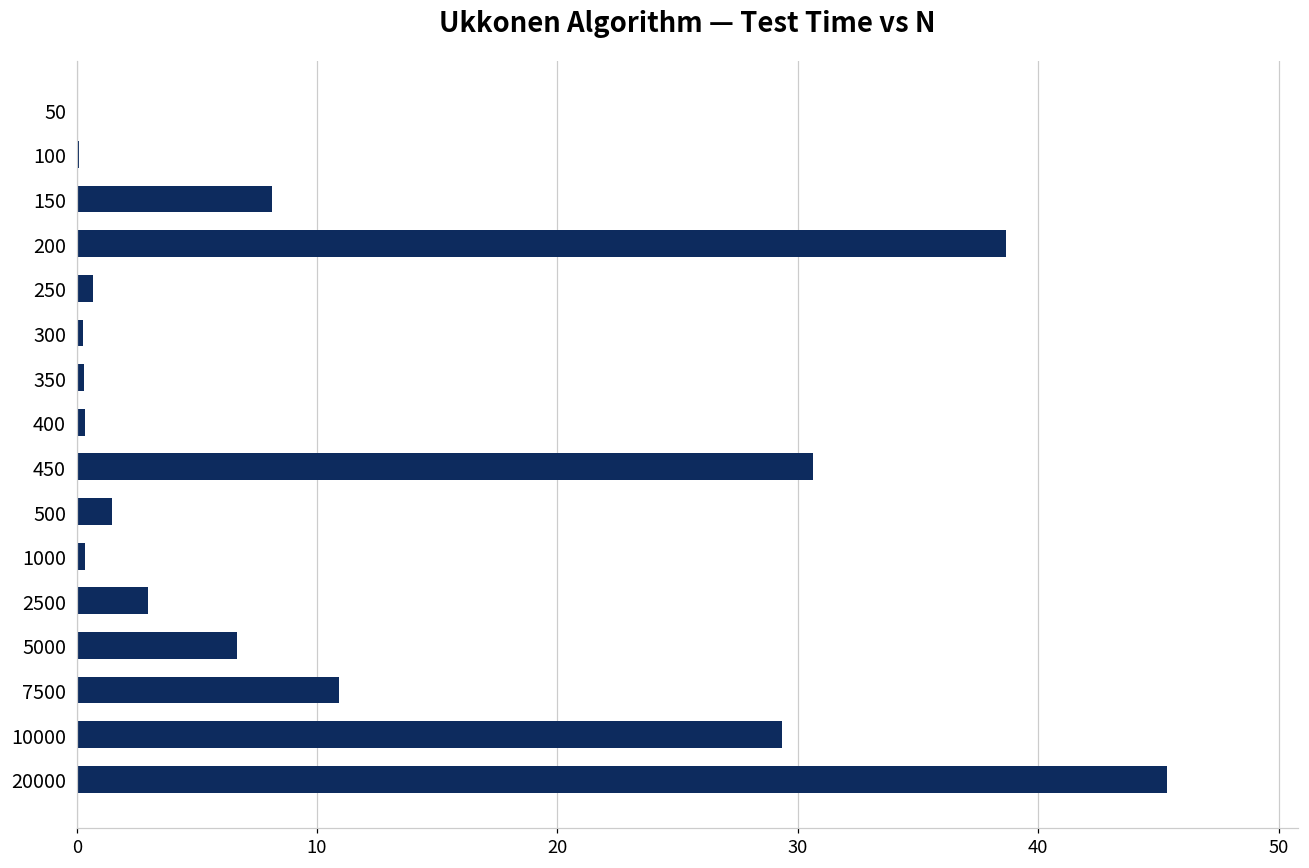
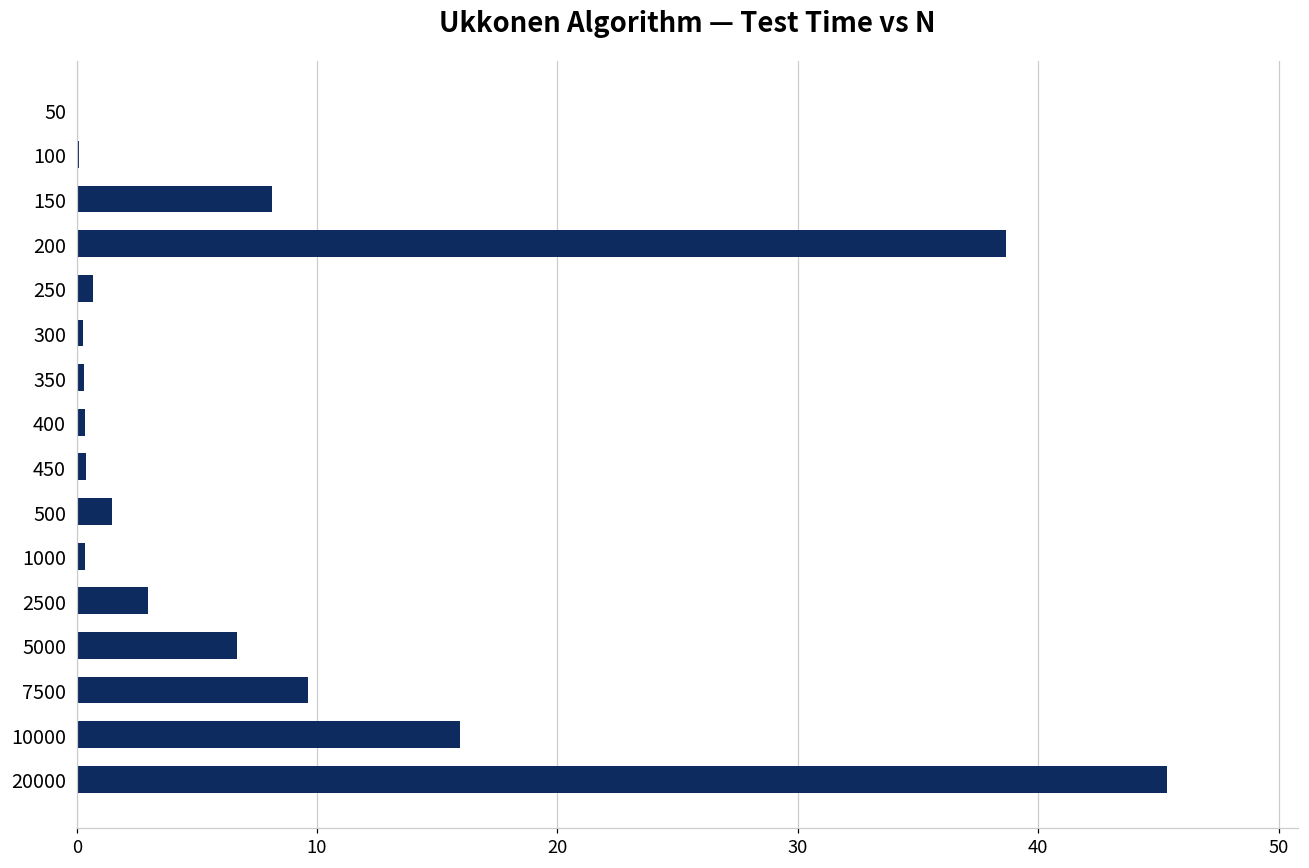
  {
    "150": 8.1,
    "200": 38.7,
    "250": 0.7,
    "300": 0.3,
    "350": 0.3,
    "400": 0.4,
-   "450": 30.6,
+   "450": 0.4,
    "500": 1.5,
    "1000": 0.4,
    "2500": 3.0,
    "5000": 6.7,
-   "7500": 10.9,
-   "10000": 29.4,
+   "7500": 9.6,
+   "10000": 15.9,
    "20000": 45.4
  }
